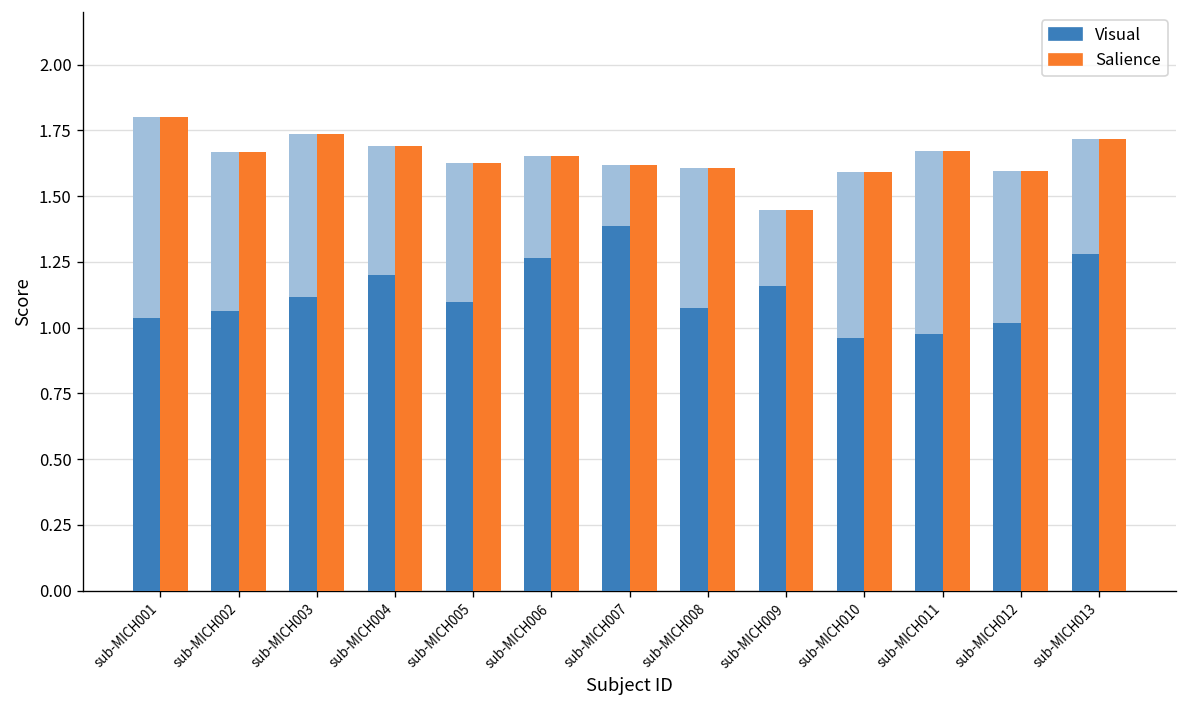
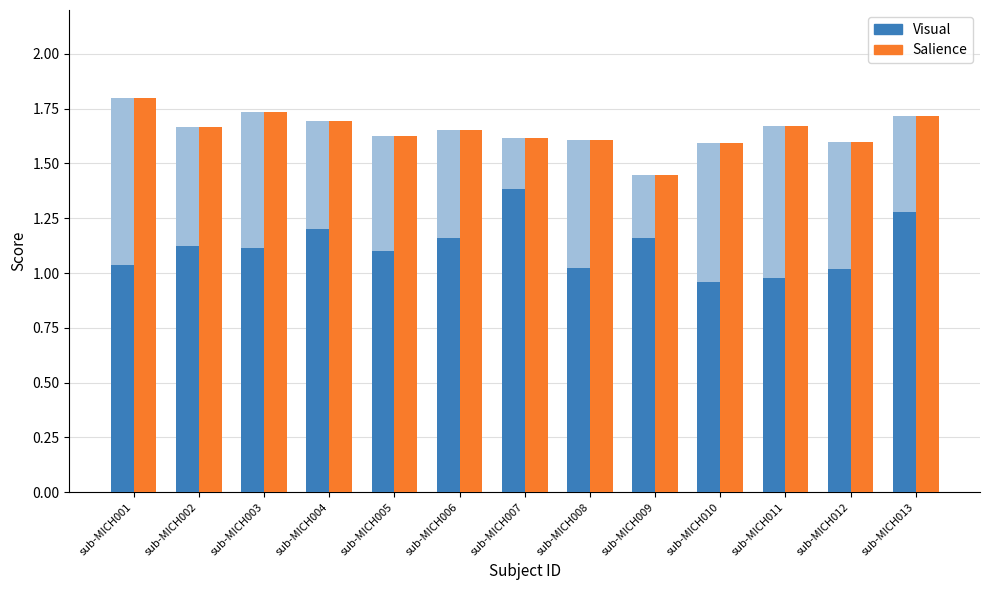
  {
    "Salience": {
      "sub-MICH001": 1.80,
      "sub-MICH002": 1.67,
      "sub-MICH003": 1.73,
      "sub-MICH004": 1.69,
      "sub-MICH005": 1.63,
      "sub-MICH006": 1.65,
      "sub-MICH007": 1.62,
      "sub-MICH008": 1.61,
      "sub-MICH009": 1.45,
      "sub-MICH010": 1.59,
      "sub-MICH011": 1.67,
      "sub-MICH012": 1.60,
      "sub-MICH013": 1.72
    },
    "Visual": {
-     "sub-MICH002": 1.07,
-     "sub-MICH006": 1.27,
-     "sub-MICH008": 1.08
+     "sub-MICH002": 1.12,
+     "sub-MICH006": 1.16,
+     "sub-MICH008": 1.02
    }
  }
